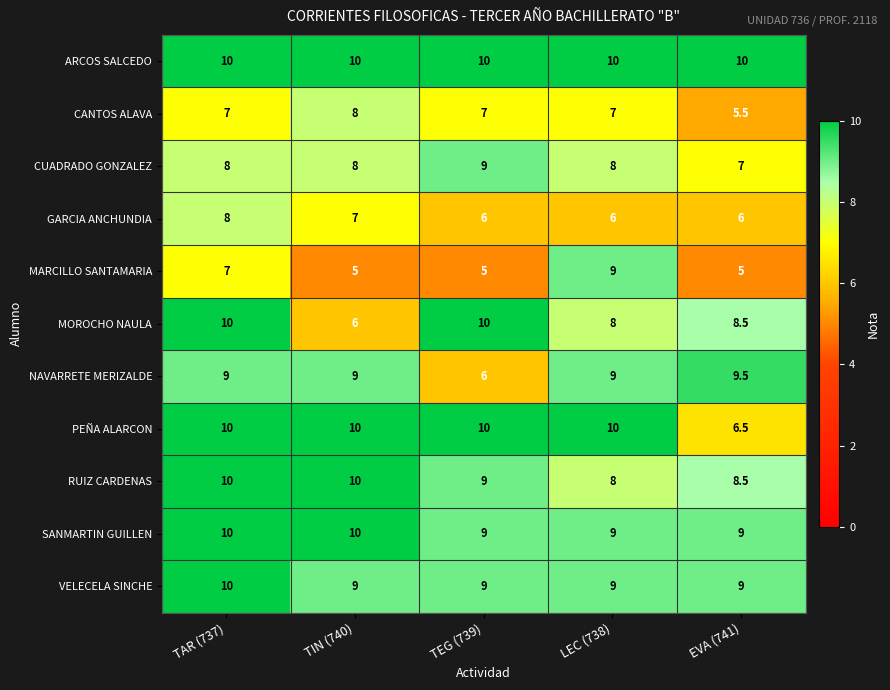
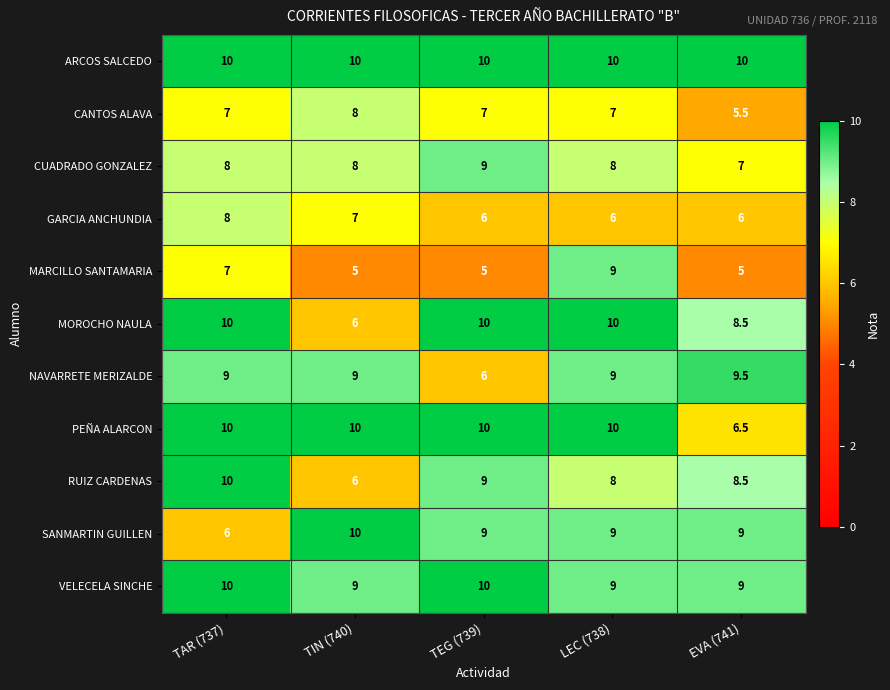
  {
    "ARCOS SALCEDO": {
      "TAR (737)": 10,
      "TIN (740)": 10,
      "TEG (739)": 10,
      "LEC (738)": 10,
      "EVA (741)": 10
    },
    "CANTOS ALAVA": {
      "TAR (737)": 7,
      "TIN (740)": 8,
      "TEG (739)": 7,
      "LEC (738)": 7,
      "EVA (741)": 5.5
    },
    "CUADRADO GONZALEZ": {
      "TAR (737)": 8,
      "TIN (740)": 8,
      "TEG (739)": 9,
      "LEC (738)": 8,
      "EVA (741)": 7
    },
    "GARCIA ANCHUNDIA": {
      "TAR (737)": 8,
      "TIN (740)": 7,
      "TEG (739)": 6,
      "LEC (738)": 6,
      "EVA (741)": 6
    },
    "MARCILLO SANTAMARIA": {
      "TAR (737)": 7,
      "TIN (740)": 5,
      "TEG (739)": 5,
      "LEC (738)": 9,
      "EVA (741)": 5
    },
    "MOROCHO NAULA": {
      "TAR (737)": 10,
      "TIN (740)": 6,
      "TEG (739)": 10,
-     "LEC (738)": 8,
+     "LEC (738)": 10,
      "EVA (741)": 8.5
    },
    "NAVARRETE MERIZALDE": {
      "TAR (737)": 9,
      "TIN (740)": 9,
      "TEG (739)": 6,
      "LEC (738)": 9,
      "EVA (741)": 9.5
    },
    "PEÑA ALARCON": {
      "TAR (737)": 10,
      "TIN (740)": 10,
      "TEG (739)": 10,
      "LEC (738)": 10,
      "EVA (741)": 6.5
    },
    "RUIZ CARDENAS": {
      "TAR (737)": 10,
-     "TIN (740)": 10,
+     "TIN (740)": 6,
      "TEG (739)": 9,
      "LEC (738)": 8,
      "EVA (741)": 8.5
    },
    "SANMARTIN GUILLEN": {
-     "TAR (737)": 10,
+     "TAR (737)": 6,
      "TIN (740)": 10,
      "TEG (739)": 9,
      "LEC (738)": 9,
      "EVA (741)": 9
    },
    "VELECELA SINCHE": {
      "TAR (737)": 10,
      "TIN (740)": 9,
-     "TEG (739)": 9,
+     "TEG (739)": 10,
      "LEC (738)": 9,
      "EVA (741)": 9
    }
  }
